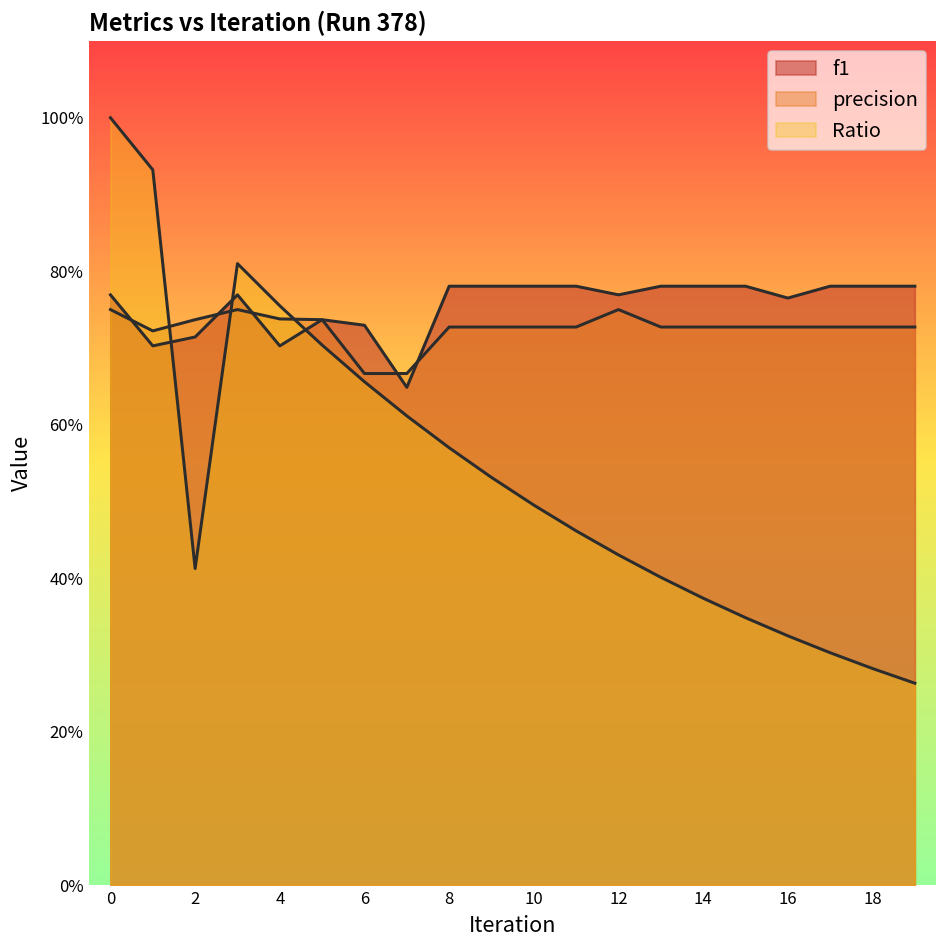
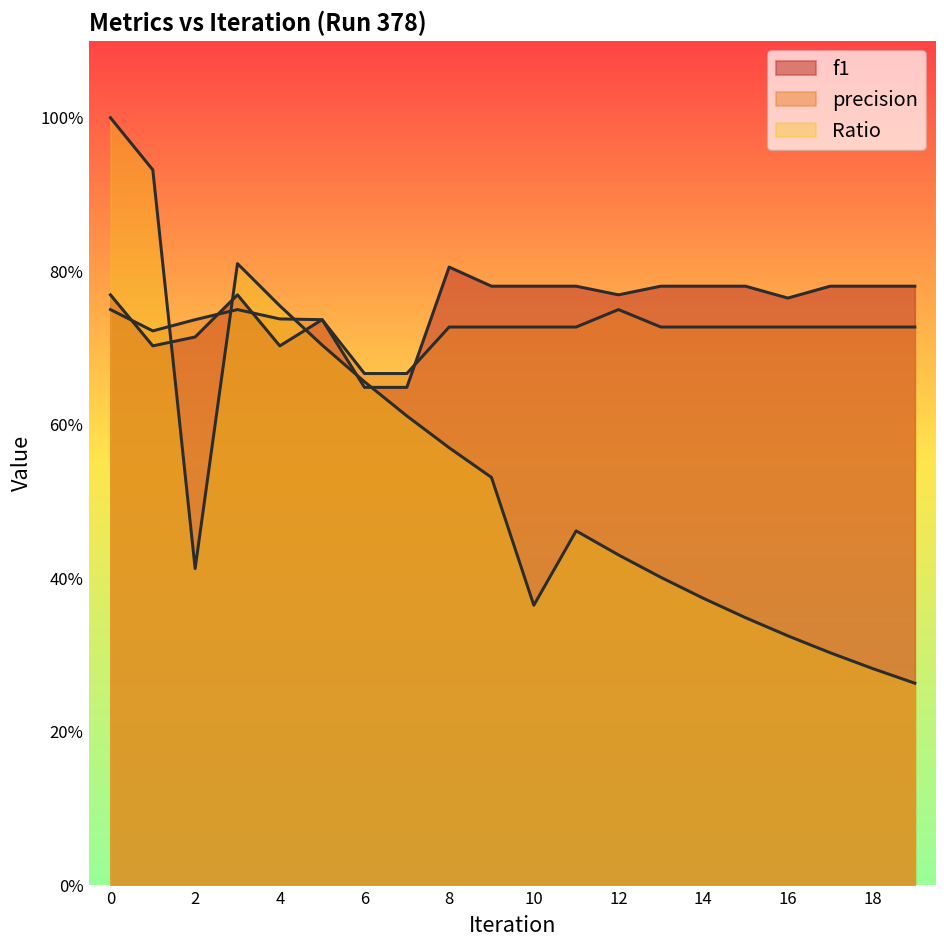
  {
    "f1": {
      "0": "77%",
      "2": "71%",
      "4": "70%",
-     "6": "73%",
-     "8": "78%",
+     "6": "65%",
+     "8": "81%",
      "10": "78%",
      "12": "77%",
      "14": "78%",
      "16": "77%",
      "18": "78%"
    },
    "precision": {
      "0": "75%",
      "2": "74%",
      "4": "74%",
      "6": "67%",
      "8": "73%",
      "10": "73%",
      "12": "75%",
      "14": "73%",
      "16": "73%",
      "18": "73%"
    },
    "Ratio": {
      "0": "100%",
      "2": "41%",
      "4": "75%",
      "6": "66%",
      "8": "57%",
-     "10": "50%",
+     "10": "36%",
      "12": "43%",
      "14": "37%",
      "16": "32%",
      "18": "28%"
    }
  }
